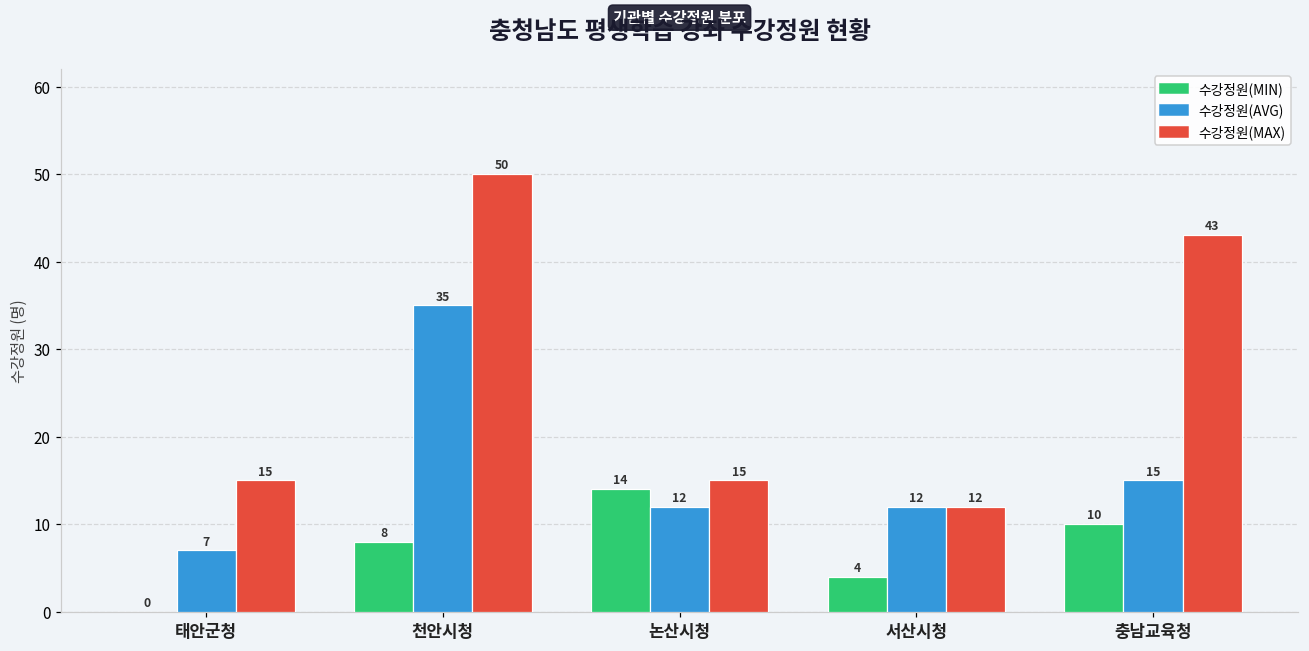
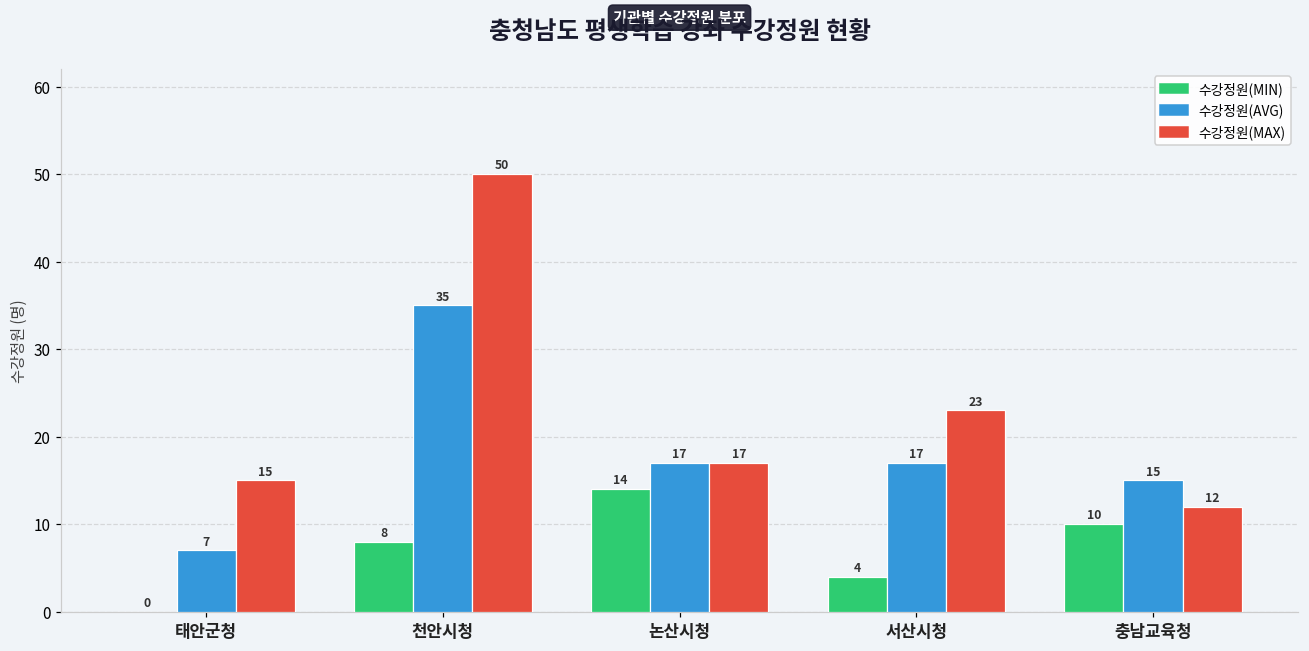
  {
    "수강정원(MIN)": {
      "태안군청": 0,
      "천안시청": 8,
      "논산시청": 14,
      "서산시청": 4,
      "충남교육청": 10
    },
    "수강정원(AVG)": {
      "태안군청": 7,
      "천안시청": 35,
-     "논산시청": 12,
-     "서산시청": 12,
+     "논산시청": 17,
+     "서산시청": 17,
      "충남교육청": 15
    },
    "수강정원(MAX)": {
      "태안군청": 15,
      "천안시청": 50,
-     "논산시청": 15,
-     "서산시청": 12,
-     "충남교육청": 43
+     "논산시청": 17,
+     "서산시청": 23,
+     "충남교육청": 12
    }
  }
